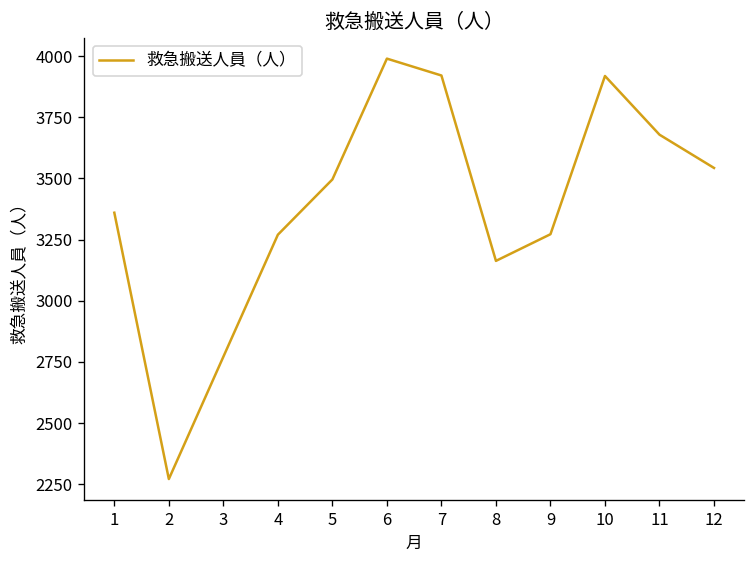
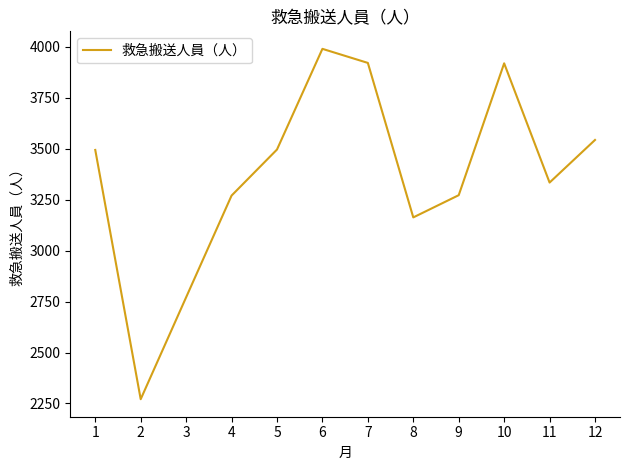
  {
-   "1": 3360,
+   "1": 3490,
    "2": 2270,
    "3": 2770,
    "4": 3270,
    "5": 3500,
    "6": 3990,
    "7": 3920,
    "8": 3160,
    "9": 3270,
    "10": 3920,
-   "11": 3680,
+   "11": 3330,
    "12": 3540
  }
